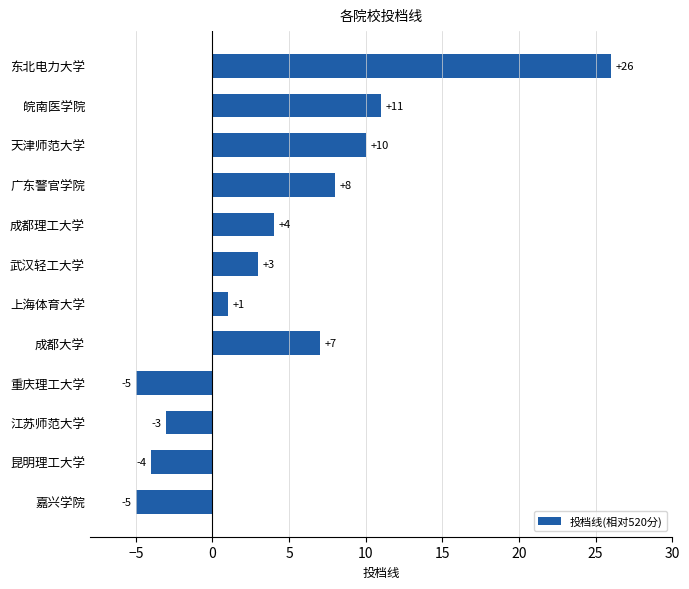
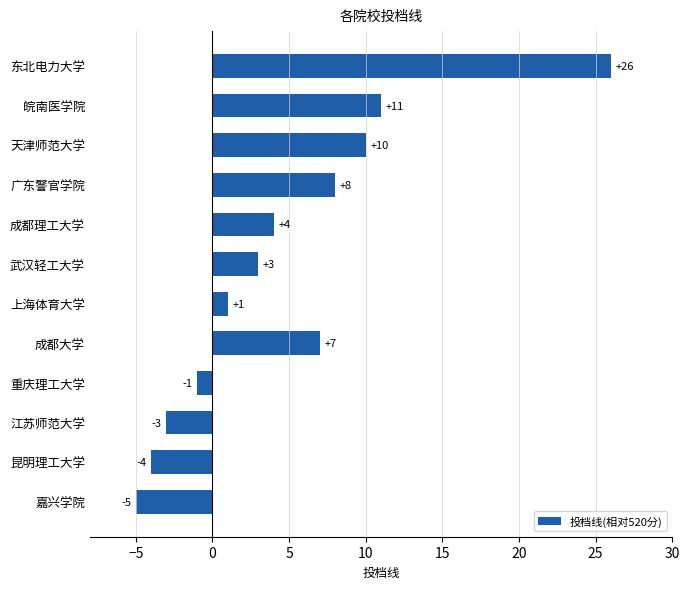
  {
    "东北电力大学": "+26",
    "皖南医学院": "+11",
    "天津师范大学": "+10",
    "广东警官学院": "+8",
    "成都理工大学": "+4",
    "武汉轻工大学": "+3",
    "上海体育大学": "+1",
    "成都大学": "+7",
-   "重庆理工大学": "-5",
+   "重庆理工大学": "-1",
    "江苏师范大学": "-3",
    "昆明理工大学": "-4",
    "嘉兴学院": "-5"
  }
